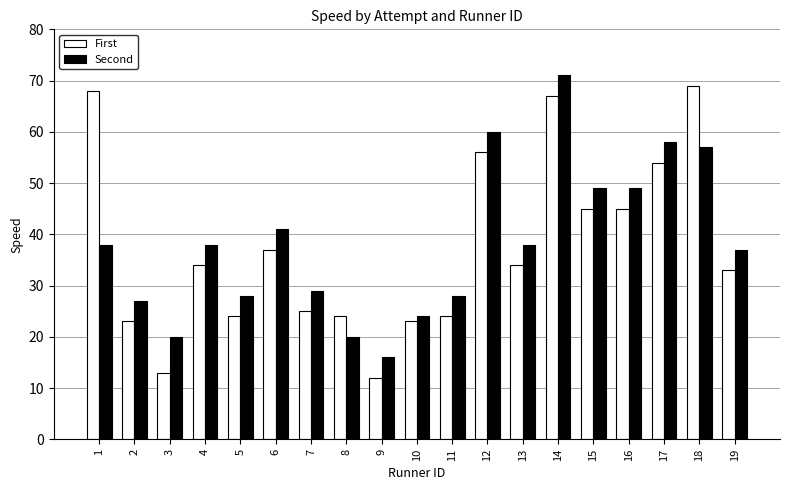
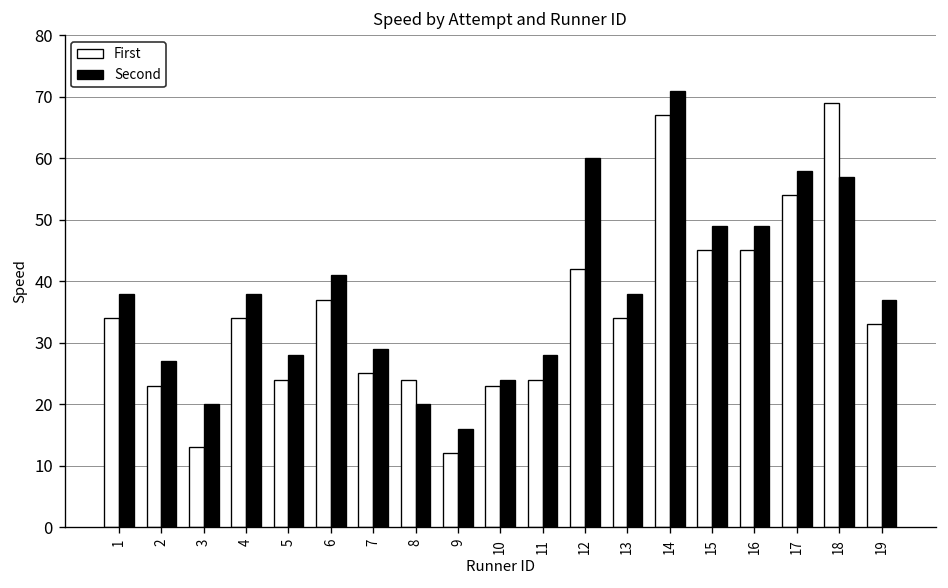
  {
    "First": {
-     "1": 68,
+     "1": 34,
      "2": 23,
      "3": 13,
      "4": 34,
      "5": 24,
      "6": 37,
      "7": 25,
      "8": 24,
      "9": 12,
      "10": 23,
      "11": 24,
-     "12": 56,
+     "12": 42,
      "13": 34,
      "14": 67,
      "15": 45,
      "16": 45,
      "17": 54,
      "18": 69,
      "19": 33
    },
    "Second": {
      "1": 38,
      "2": 27,
      "3": 20,
      "4": 38,
      "5": 28,
      "6": 41,
      "7": 29,
      "8": 20,
      "9": 16,
      "10": 24,
      "11": 28,
      "12": 60,
      "13": 38,
      "14": 71,
      "15": 49,
      "16": 49,
      "17": 58,
      "18": 57,
      "19": 37
    }
  }
